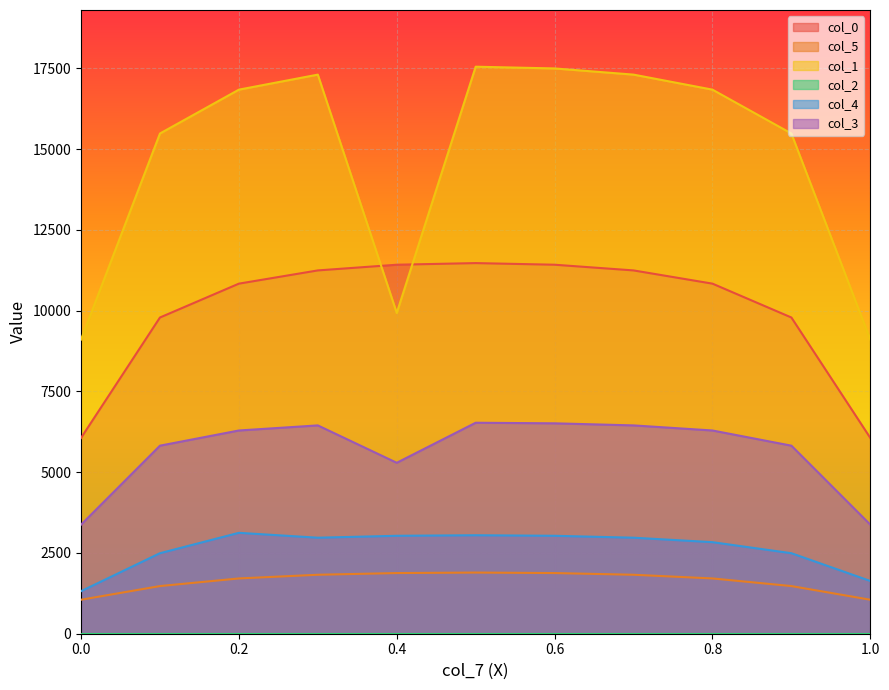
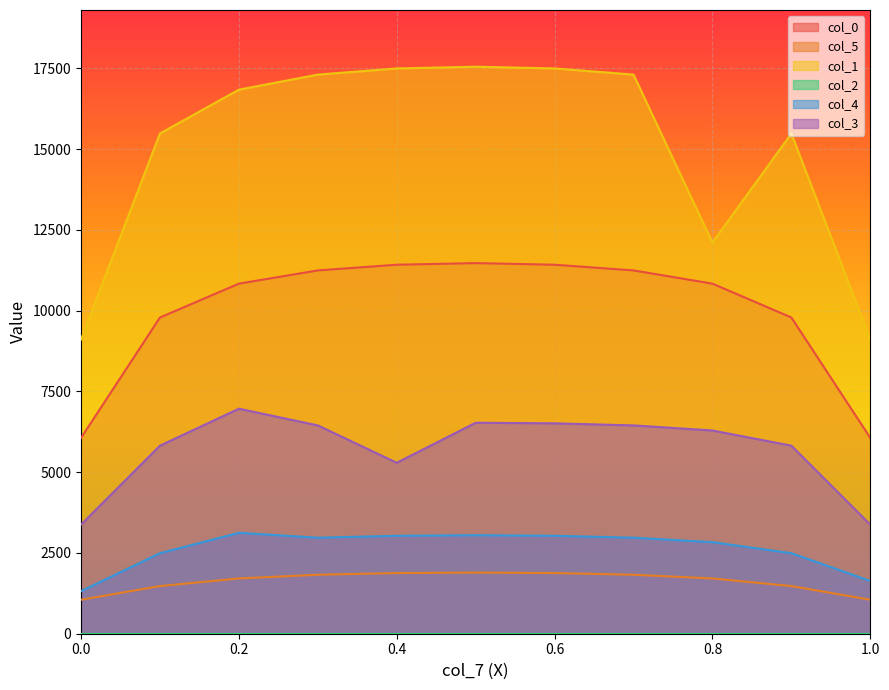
  {
    "col_1": {
      "0.0": 9100,
      "0.2": 16800,
-     "0.4": 9900,
+     "0.4": 17500,
      "0.6": 17500,
-     "0.8": 16800,
+     "0.8": 12100,
      "1.0": 9100
    },
    "col_2": {
      "0.0": 0,
      "0.2": 0,
      "0.4": 0,
      "0.6": 0,
      "0.8": 0,
      "1.0": 0
    },
    "col_4": {
      "0.0": 1300,
      "0.2": 3100,
      "0.4": 3000,
      "0.6": 3000,
      "0.8": 2800,
      "1.0": 1600
    },
    "col_3": {
      "0.0": 3400,
-     "0.2": 6300,
+     "0.2": 7000,
      "0.4": 5300,
      "0.6": 6500,
      "0.8": 6300,
      "1.0": 3400
    }
  }
